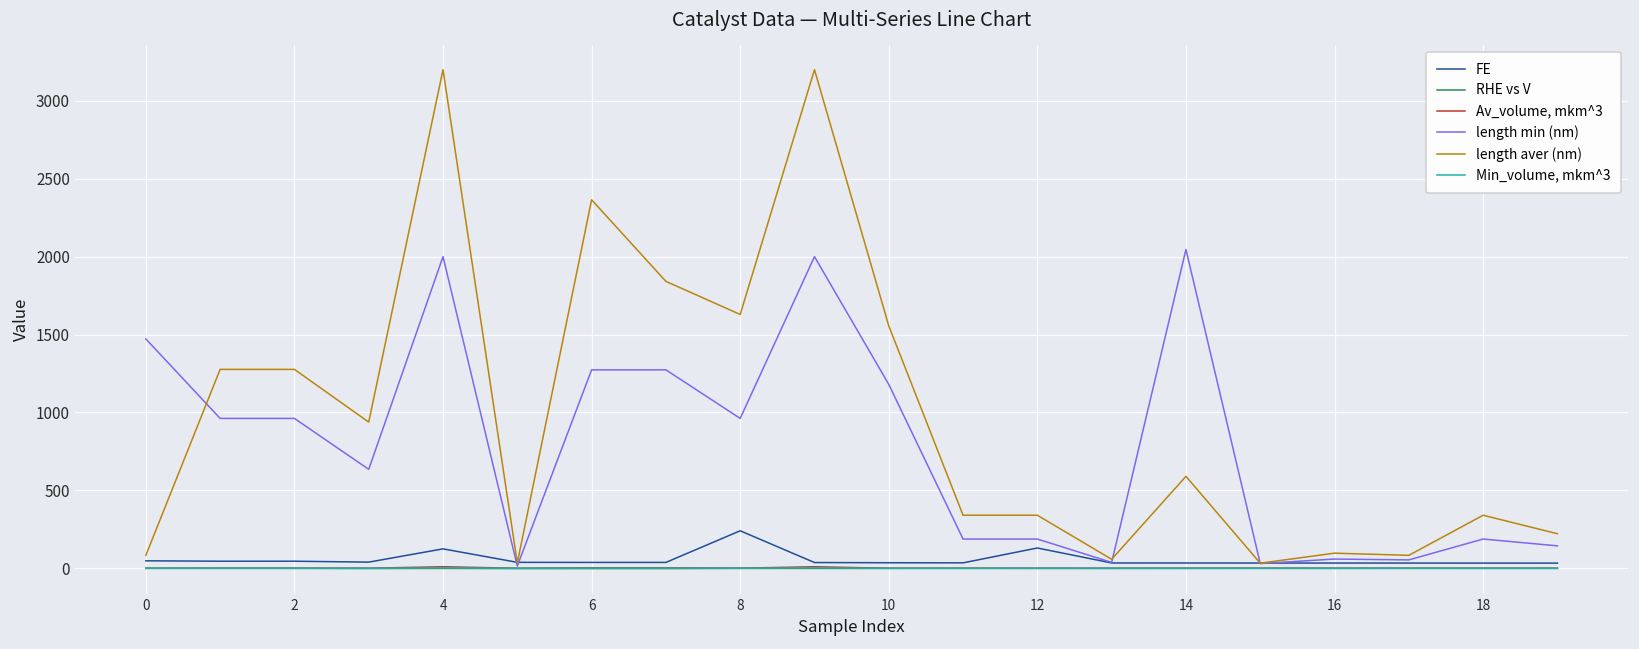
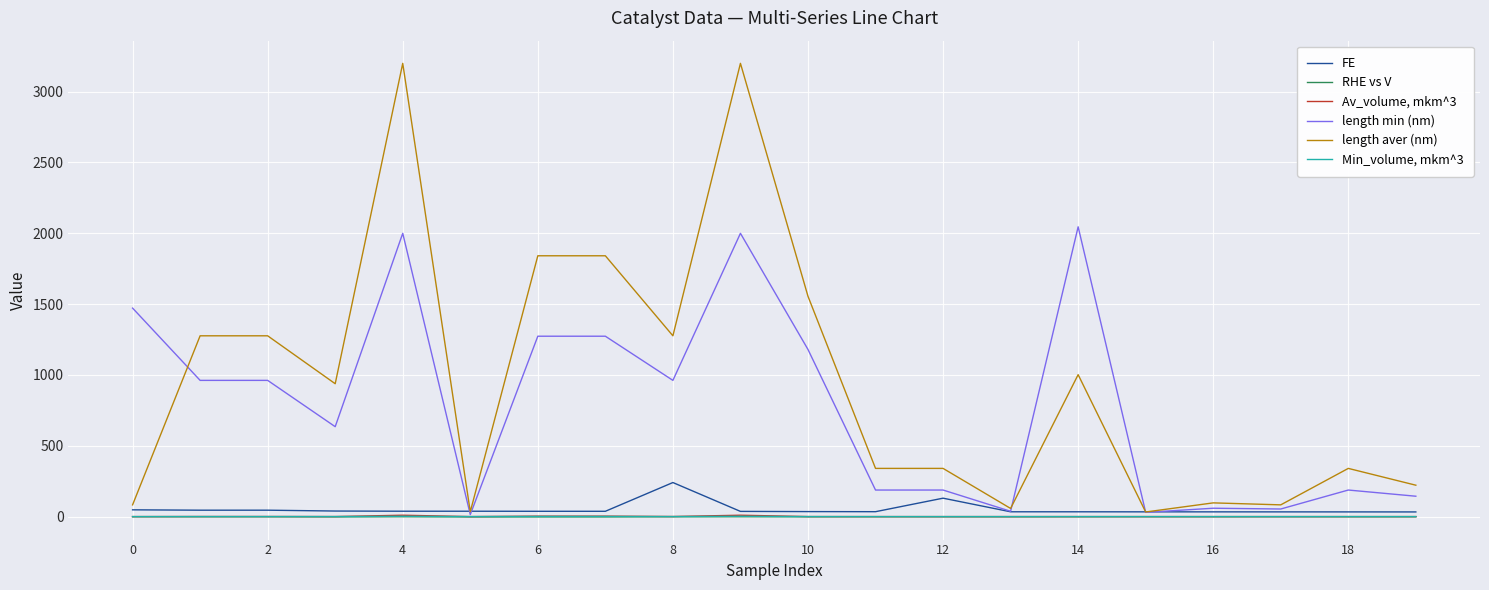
  {
    "FE": {
      "0": 50,
      "2": 50,
-     "4": 120,
+     "4": 40,
      "6": 40,
      "8": 240,
      "10": 40,
      "12": 130,
      "14": 30,
      "16": 30,
      "18": 30
    },
    "length min (nm)": {
      "0": 1470,
      "2": 960,
      "4": 2000,
      "6": 1270,
      "8": 960,
      "10": 1180,
      "12": 190,
      "14": 2050,
      "16": 60,
      "18": 190
    },
    "length aver (nm)": {
      "0": 80,
      "2": 1280,
      "4": 3200,
-     "6": 2360,
-     "8": 1630,
+     "6": 1840,
+     "8": 1280,
      "10": 1560,
      "12": 340,
-     "14": 590,
+     "14": 1000,
      "16": 100,
      "18": 340
    }
  }
